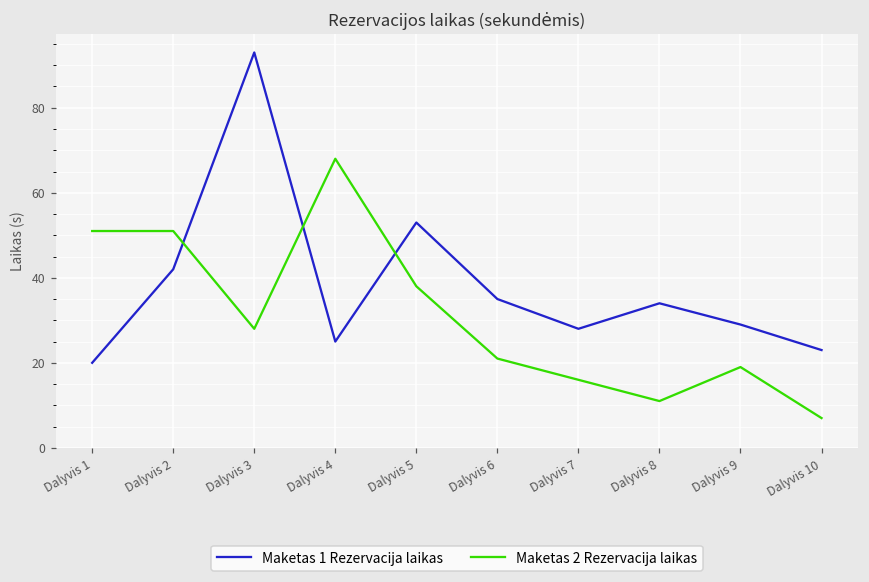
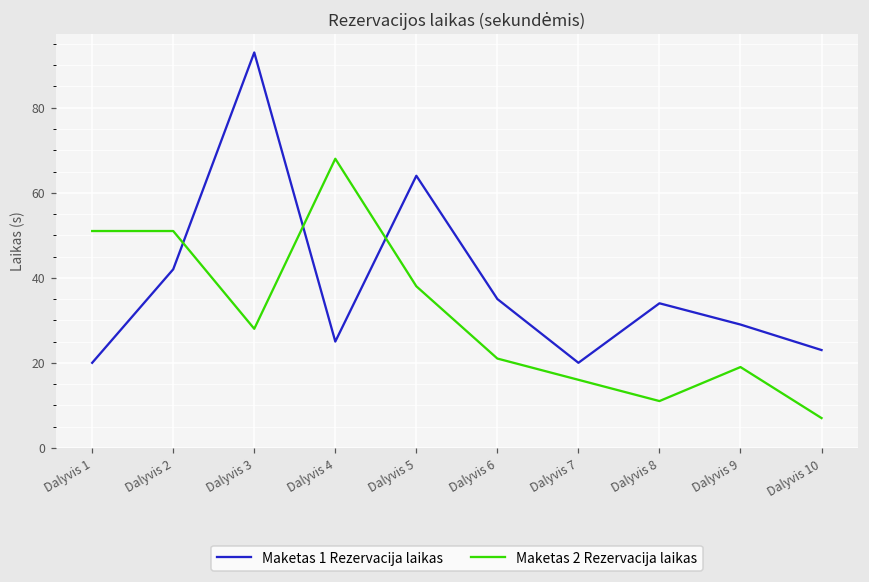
  {
    "Maketas 1 Rezervacija laikas": {
      "Dalyvis 1": 20,
      "Dalyvis 2": 42,
      "Dalyvis 3": 93,
      "Dalyvis 4": 25,
-     "Dalyvis 5": 53,
+     "Dalyvis 5": 64,
      "Dalyvis 6": 35,
-     "Dalyvis 7": 28,
+     "Dalyvis 7": 20,
      "Dalyvis 8": 34,
      "Dalyvis 9": 29,
      "Dalyvis 10": 23
    },
    "Maketas 2 Rezervacija laikas": {
      "Dalyvis 1": 51,
      "Dalyvis 2": 51,
      "Dalyvis 3": 28,
      "Dalyvis 4": 68,
      "Dalyvis 5": 38,
      "Dalyvis 6": 21,
      "Dalyvis 7": 16,
      "Dalyvis 8": 11,
      "Dalyvis 9": 19,
      "Dalyvis 10": 7
    }
  }
